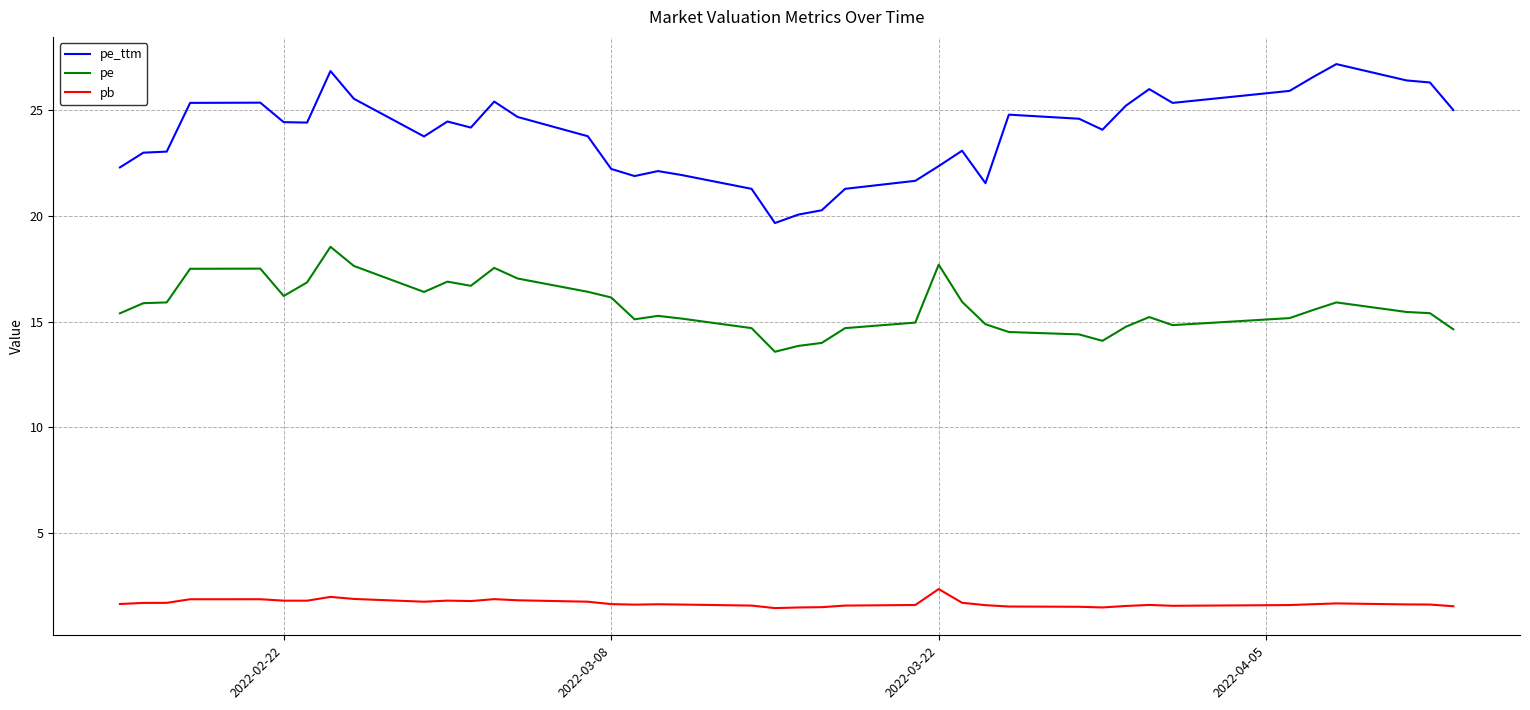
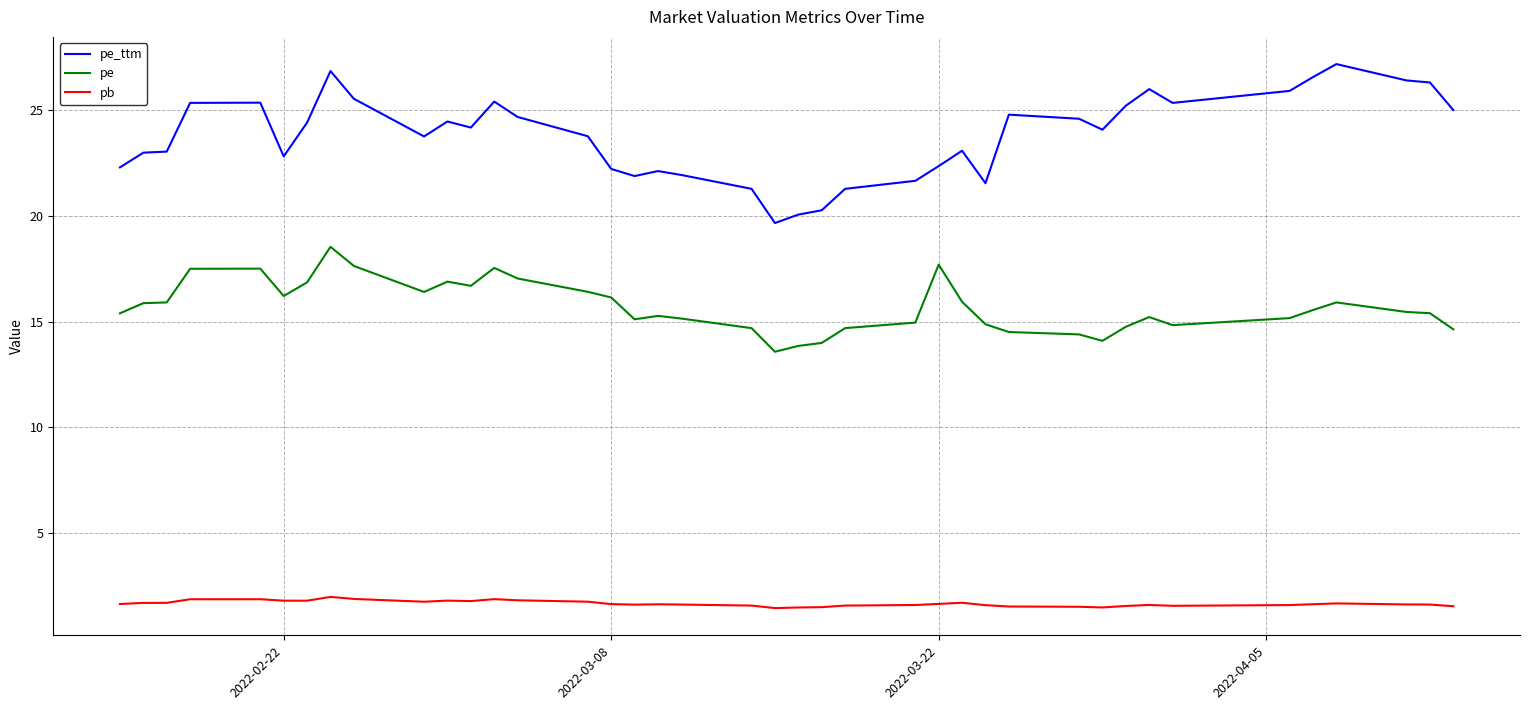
  {
    "pe_ttm": {
-     "2022-02-22": 24.4,
+     "2022-02-22": 22.8,
      "2022-03-08": 22.2,
      "2022-03-22": 22.4
    },
    "pe": {
      "2022-02-22": 16.2,
      "2022-03-08": 16.1,
      "2022-03-22": 17.7
    },
    "pb": {
      "2022-02-22": 1.8,
      "2022-03-08": 1.6,
-     "2022-03-22": 2.4
+     "2022-03-22": 1.6
    }
  }
